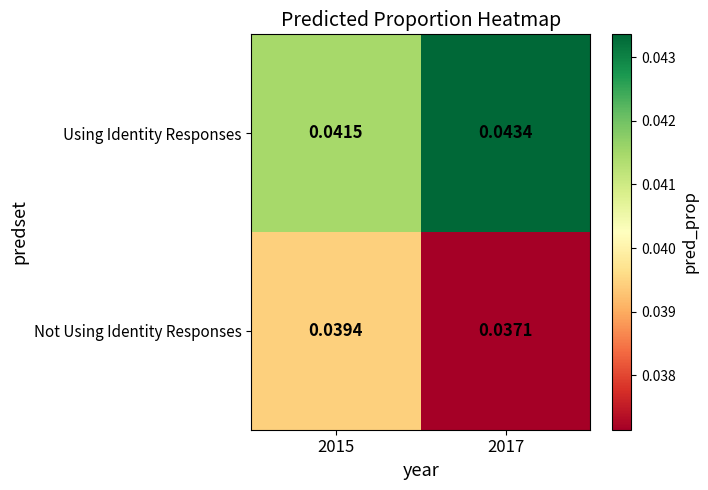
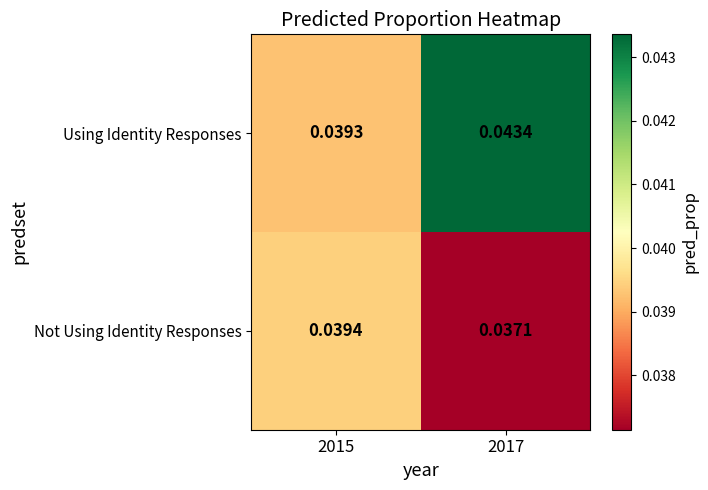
  {
    "Using Identity Responses": {
-     "2015": 0.0415,
+     "2015": 0.0393,
      "2017": 0.0434
    },
    "Not Using Identity Responses": {
      "2015": 0.0394,
      "2017": 0.0371
    }
  }
